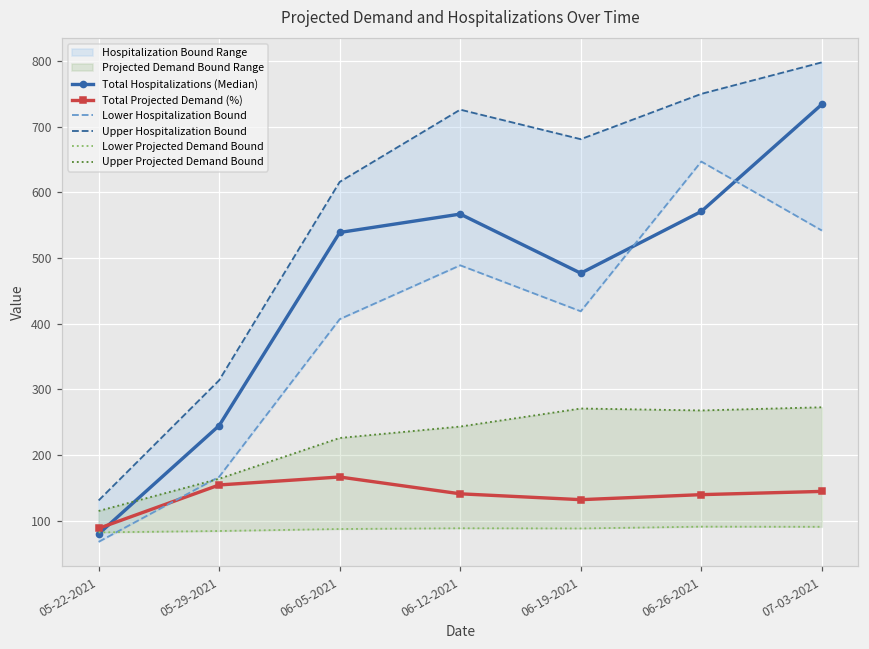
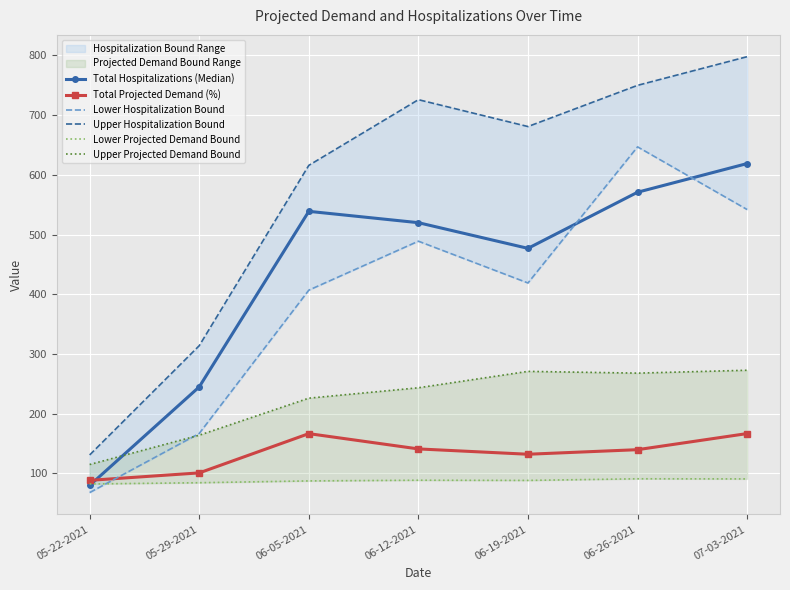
  {
    "Total Hospitalizations (Median)": {
      "05-29-2021": 250,
      "06-05-2021": 540,
-     "06-12-2021": 570,
+     "06-12-2021": 520,
      "06-19-2021": 480,
      "06-26-2021": 570,
-     "07-03-2021": 730
+     "07-03-2021": 620
    },
    "Total Projected Demand (%)": {
      "05-22-2021": 90,
-     "05-29-2021": 150,
+     "05-29-2021": 100,
      "06-05-2021": 170,
      "06-12-2021": 140,
      "06-19-2021": 130,
      "06-26-2021": 140,
-     "07-03-2021": 140
+     "07-03-2021": 170
    },
    "Lower Hospitalization Bound": {
      "05-22-2021": 70,
      "06-05-2021": 410,
      "06-12-2021": 490,
      "06-19-2021": 420,
      "06-26-2021": 650,
      "07-03-2021": 540
    }
  }
